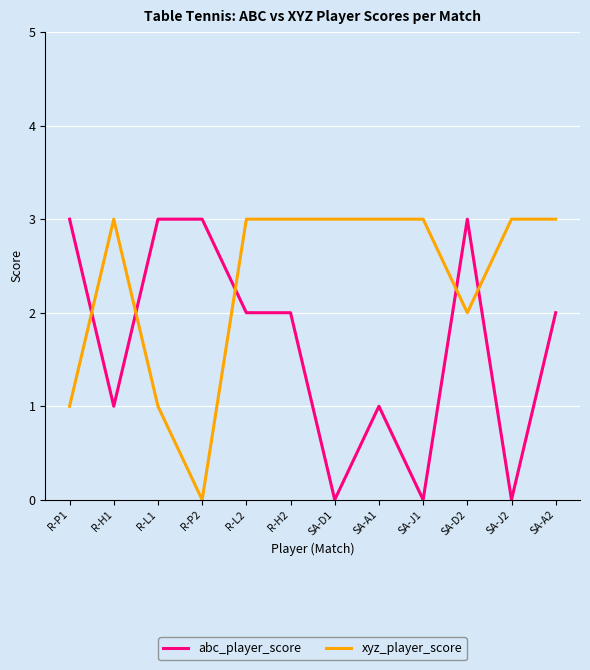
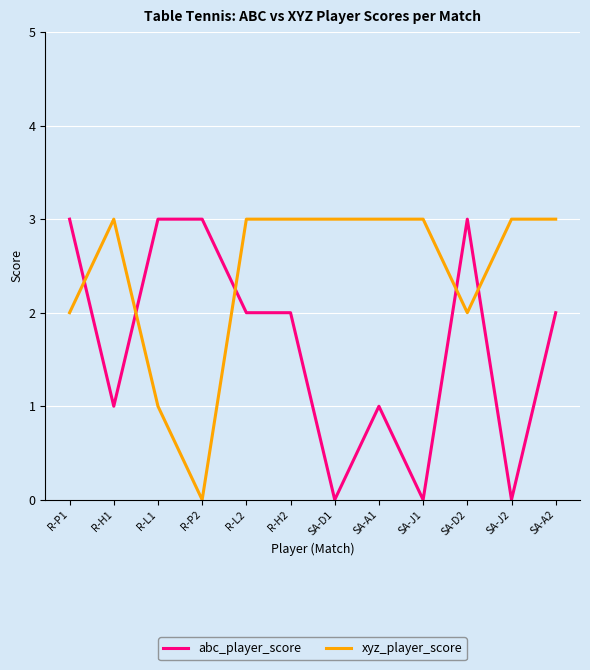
  {
    "abc_player_score": {
      "R-P1": 3,
      "R-H1": 1,
      "R-L1": 3,
      "R-P2": 3,
      "R-L2": 2,
      "R-H2": 2,
      "SA-D1": 0,
      "SA-A1": 1,
      "SA-J1": 0,
      "SA-D2": 3,
      "SA-J2": 0,
      "SA-A2": 2
    },
    "xyz_player_score": {
-     "R-P1": 1,
+     "R-P1": 2,
      "R-H1": 3,
      "R-L1": 1,
      "R-P2": 0,
      "R-L2": 3,
      "R-H2": 3,
      "SA-D1": 3,
      "SA-A1": 3,
      "SA-J1": 3,
      "SA-D2": 2,
      "SA-J2": 3,
      "SA-A2": 3
    }
  }
